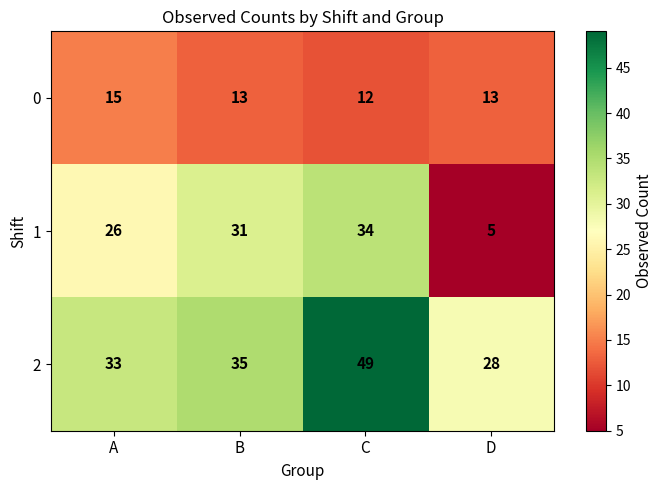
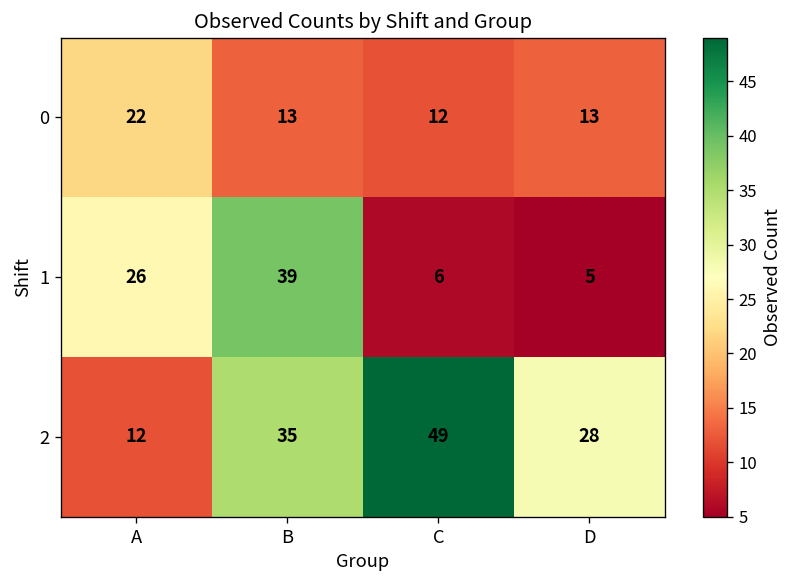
  {
    "0": {
-     "A": 15,
+     "A": 22,
      "B": 13,
      "C": 12,
      "D": 13
    },
    "1": {
      "A": 26,
-     "B": 31,
-     "C": 34,
+     "B": 39,
+     "C": 6,
      "D": 5
    },
    "2": {
-     "A": 33,
+     "A": 12,
      "B": 35,
      "C": 49,
      "D": 28
    }
  }
